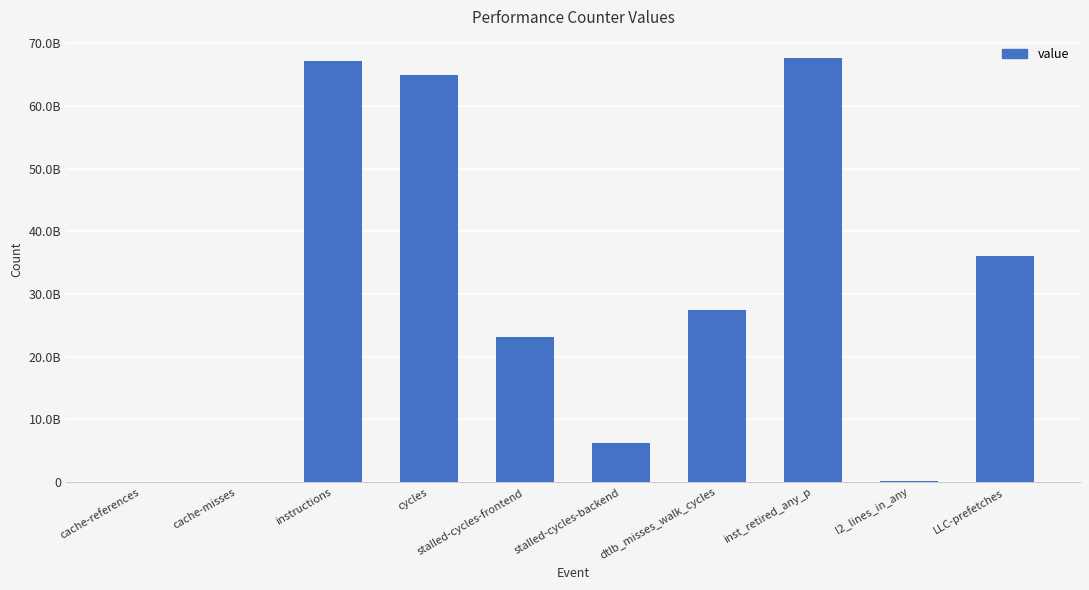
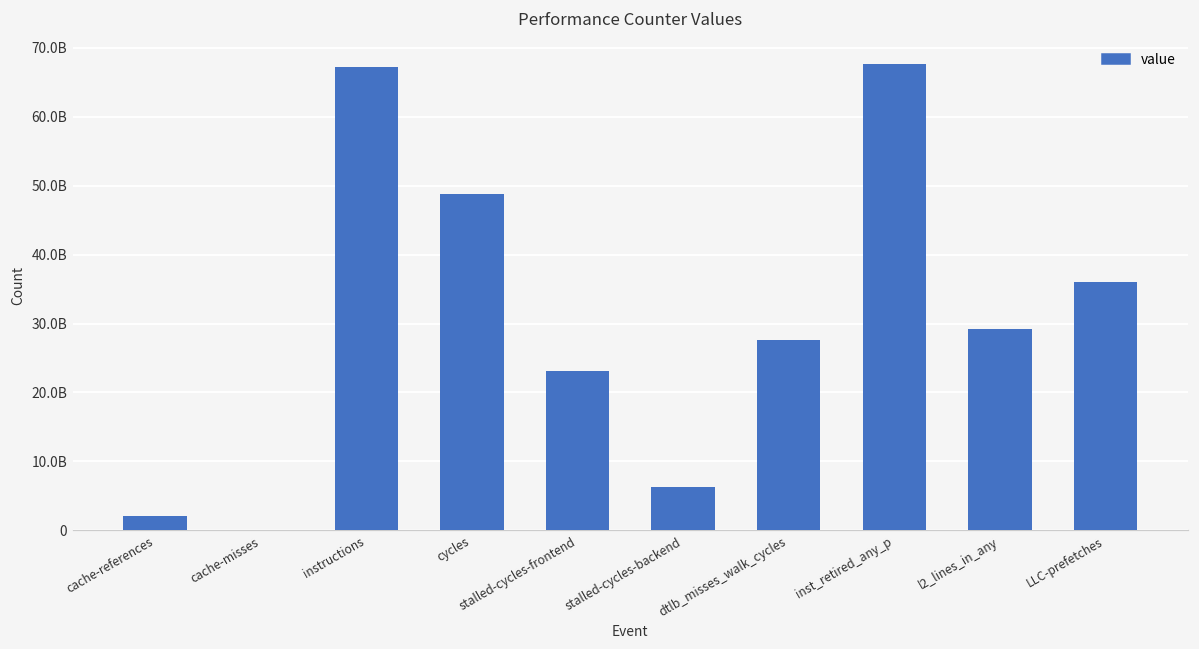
  {
-   "cache-references": 0,
+   "cache-references": 2000000000,
    "instructions": 67000000000,
-   "cycles": 65000000000,
+   "cycles": 49000000000,
    "stalled-cycles-frontend": 23000000000,
    "stalled-cycles-backend": 6000000000,
    "dtlb_misses_walk_cycles": 28000000000,
    "inst_retired_any_p": 68000000000,
-   "l2_lines_in_any": 0,
+   "l2_lines_in_any": 29000000000,
    "LLC-prefetches": 36000000000
  }
